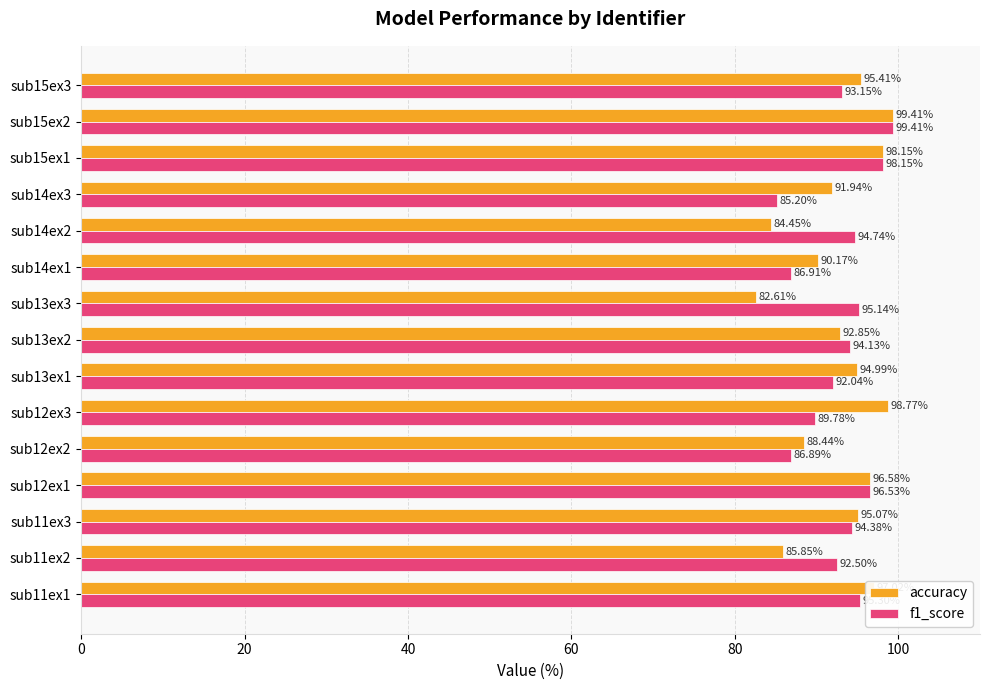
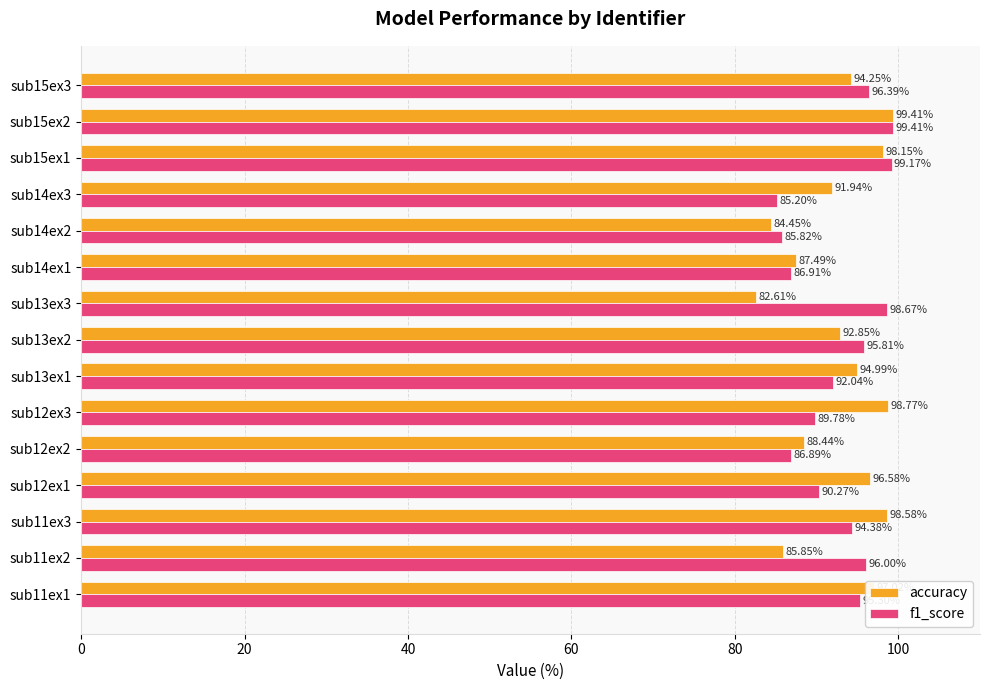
  {
    "accuracy": {
-     "sub15ex3": "95.41%",
+     "sub15ex3": "94.25%",
      "sub15ex2": "99.41%",
      "sub15ex1": "98.15%",
      "sub14ex3": "91.94%",
      "sub14ex2": "84.45%",
-     "sub14ex1": "90.17%",
+     "sub14ex1": "87.49%",
      "sub13ex3": "82.61%",
      "sub13ex2": "92.85%",
      "sub13ex1": "94.99%",
      "sub12ex3": "98.77%",
      "sub12ex2": "88.44%",
      "sub12ex1": "96.58%",
-     "sub11ex3": "95.07%",
+     "sub11ex3": "98.58%",
      "sub11ex2": "85.85%"
    },
    "f1_score": {
-     "sub15ex3": "93.15%",
+     "sub15ex3": "96.39%",
      "sub15ex2": "99.41%",
-     "sub15ex1": "98.15%",
+     "sub15ex1": "99.17%",
      "sub14ex3": "85.20%",
-     "sub14ex2": "94.74%",
+     "sub14ex2": "85.82%",
      "sub14ex1": "86.91%",
-     "sub13ex3": "95.14%",
-     "sub13ex2": "94.13%",
+     "sub13ex3": "98.67%",
+     "sub13ex2": "95.81%",
      "sub13ex1": "92.04%",
      "sub12ex3": "89.78%",
      "sub12ex2": "86.89%",
-     "sub12ex1": "96.53%",
+     "sub12ex1": "90.27%",
      "sub11ex3": "94.38%",
-     "sub11ex2": "92.50%"
+     "sub11ex2": "96.00%"
    }
  }
